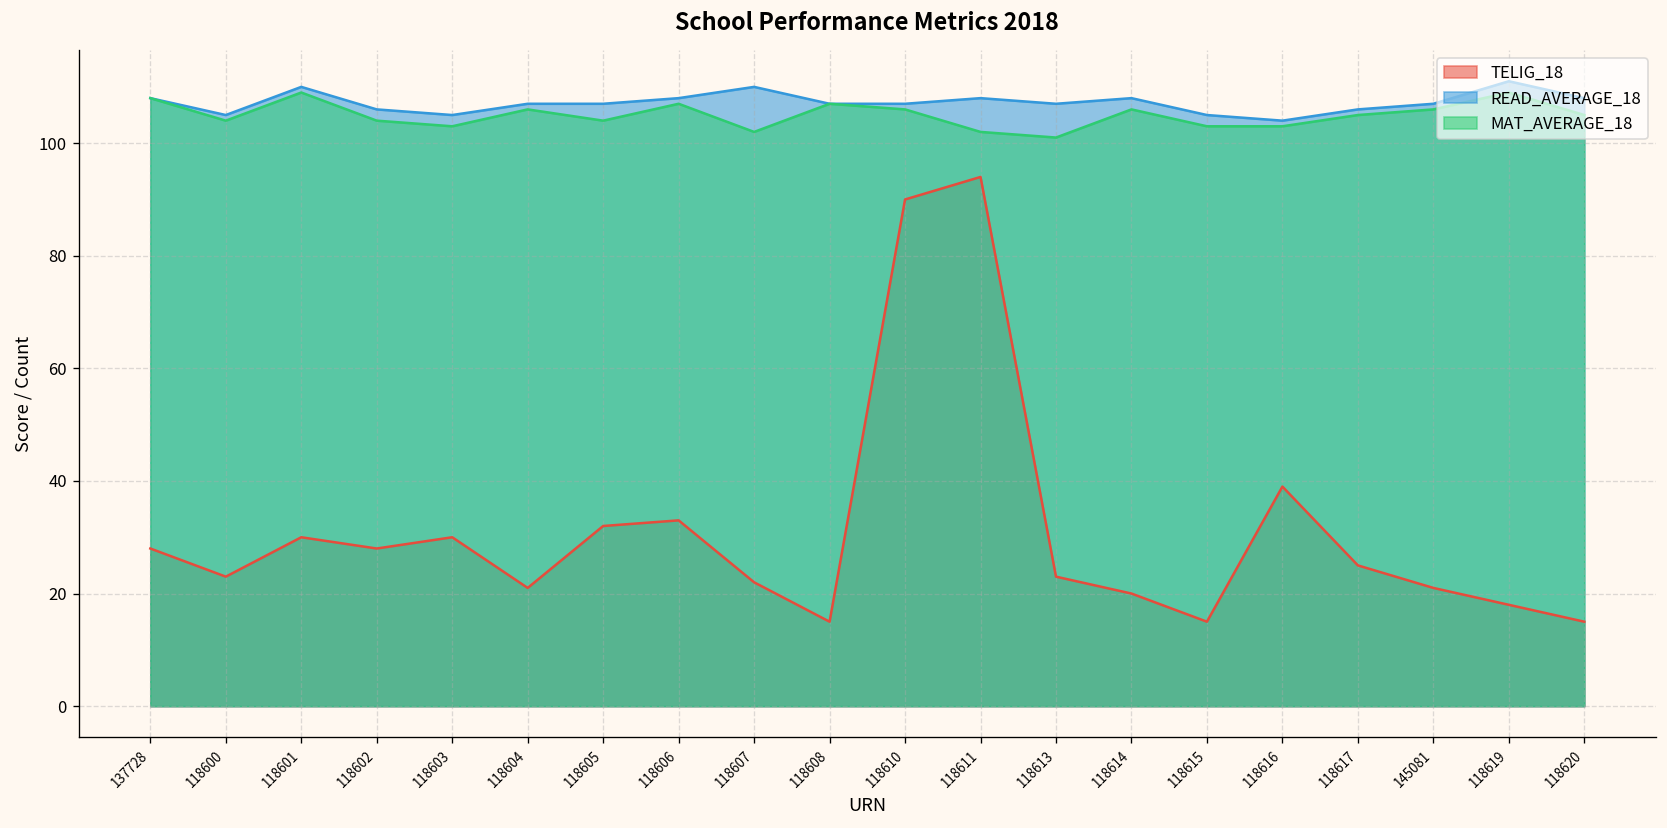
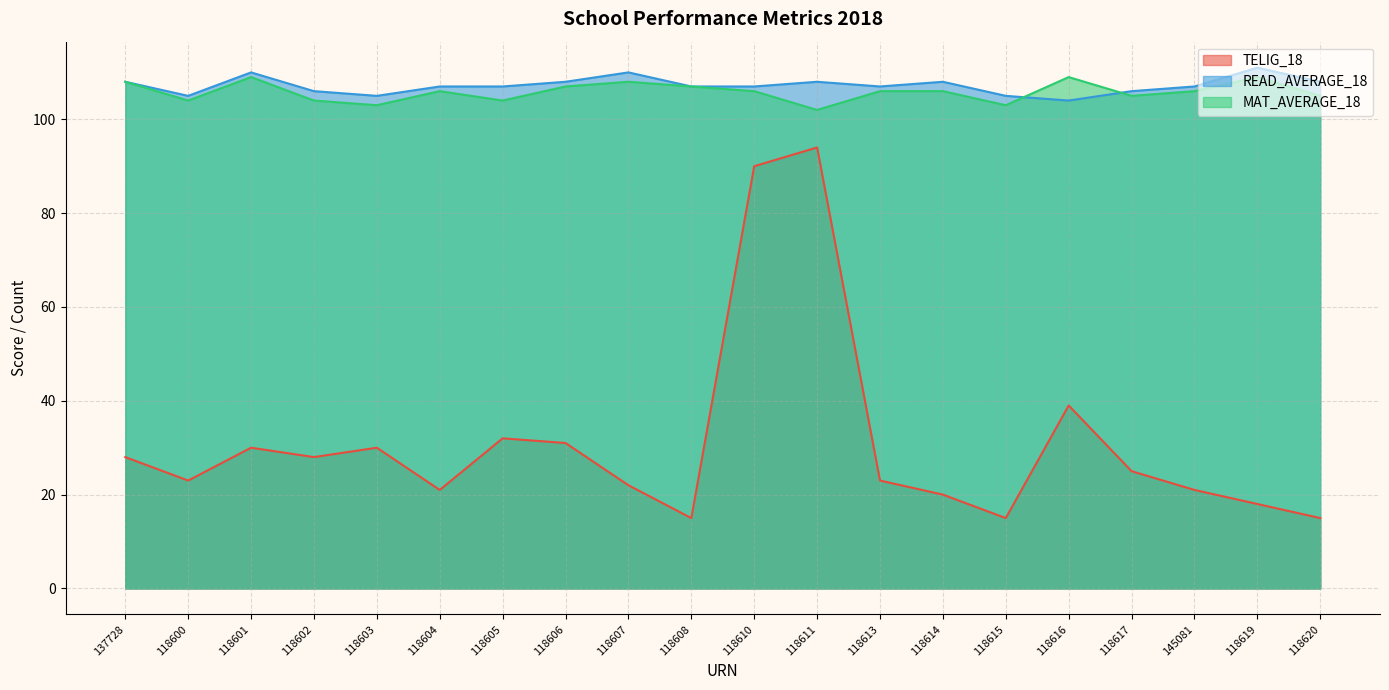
  {
    "TELIG_18": {
      "137728": 28,
      "118600": 23,
      "118601": 30,
      "118602": 28,
      "118603": 30,
      "118604": 21,
      "118605": 32,
-     "118606": 33,
+     "118606": 31,
      "118607": 22,
      "118608": 15,
      "118610": 90,
      "118611": 94,
      "118613": 23,
      "118614": 20,
      "118615": 15,
      "118616": 39,
      "118617": 25,
      "145081": 21,
      "118619": 18,
      "118620": 15
    },
    "READ_AVERAGE_18": {
      "118600": 105,
      "118601": 110,
      "118602": 106,
      "118603": 105,
      "118604": 107,
      "118605": 107,
      "118606": 108,
      "118607": 110,
      "118610": 107,
      "118611": 108,
      "118613": 107,
      "118614": 108,
      "118615": 105,
      "118616": 104,
      "118617": 106,
      "145081": 107
    },
    "MAT_AVERAGE_18": {
      "118600": 104,
      "118601": 109,
      "118602": 104,
      "118603": 103,
      "118604": 106,
      "118605": 104,
      "118606": 107,
-     "118607": 102,
+     "118607": 108,
      "118610": 106,
      "118611": 102,
-     "118613": 101,
+     "118613": 106,
      "118614": 106,
      "118615": 103,
-     "118616": 103,
+     "118616": 109,
      "118617": 105,
      "145081": 106
    }
  }
